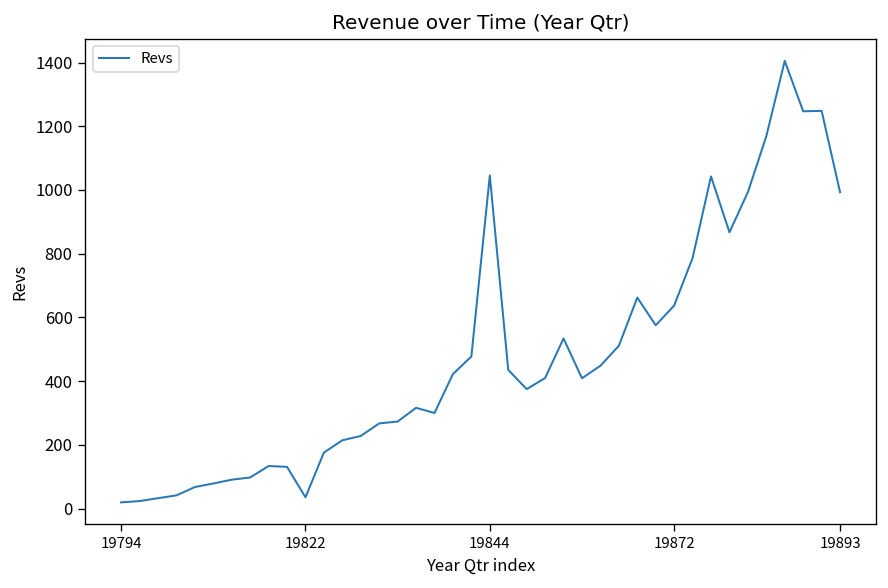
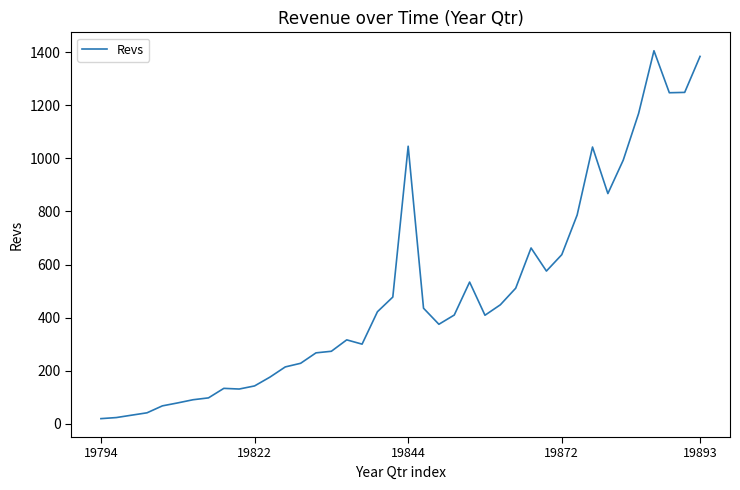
  {
    "19794": 20,
-   "19822": 40,
+   "19822": 140,
    "19844": 1050,
    "19872": 640,
-   "19893": 990
+   "19893": 1380
  }
